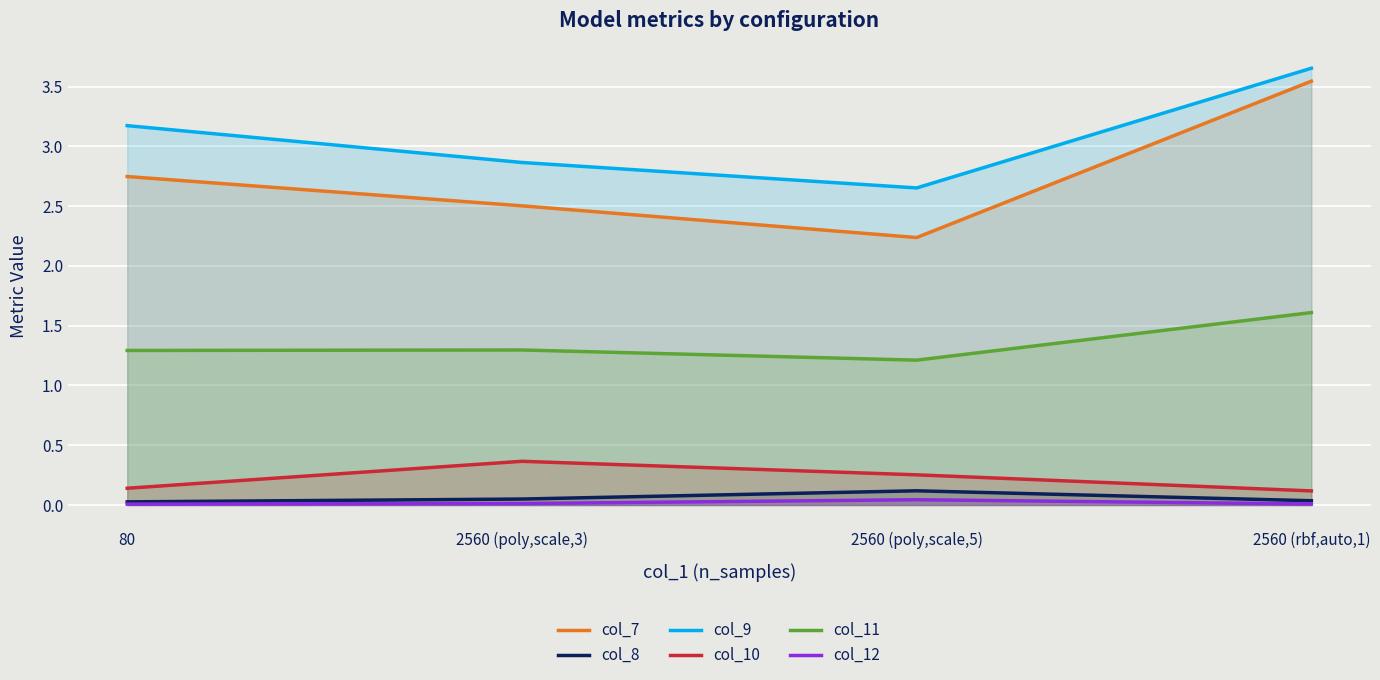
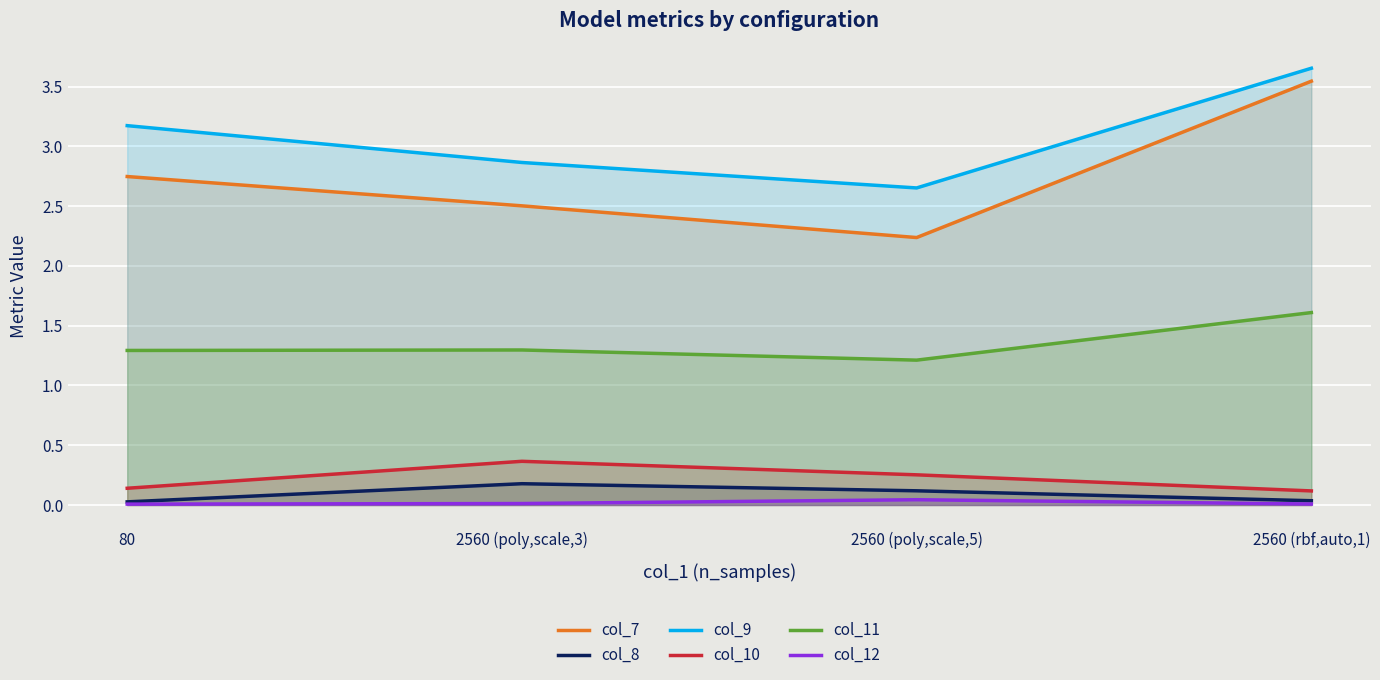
  {
    "col_7": {
      "80": 2.75,
      "2560 (poly,scale,3)": 2.50,
      "2560 (poly,scale,5)": 2.24,
      "2560 (rbf,auto,1)": 3.55
    },
    "col_8": {
-     "2560 (poly,scale,3)": 0.05,
+     "2560 (poly,scale,3)": 0.18,
      "2560 (poly,scale,5)": 0.12,
      "2560 (rbf,auto,1)": 0.04
    },
    "col_9": {
      "80": 3.17,
      "2560 (poly,scale,3)": 2.86,
      "2560 (poly,scale,5)": 2.65,
      "2560 (rbf,auto,1)": 3.65
    },
    "col_10": {
      "80": 0.14,
      "2560 (poly,scale,3)": 0.37,
      "2560 (poly,scale,5)": 0.25,
      "2560 (rbf,auto,1)": 0.12
    },
    "col_11": {
      "80": 1.29,
      "2560 (poly,scale,3)": 1.30,
      "2560 (poly,scale,5)": 1.21,
      "2560 (rbf,auto,1)": 1.61
    },
    "col_12": {
      "2560 (poly,scale,3)": 0.01,
      "2560 (poly,scale,5)": 0.04,
      "2560 (rbf,auto,1)": 0.01
    }
  }
